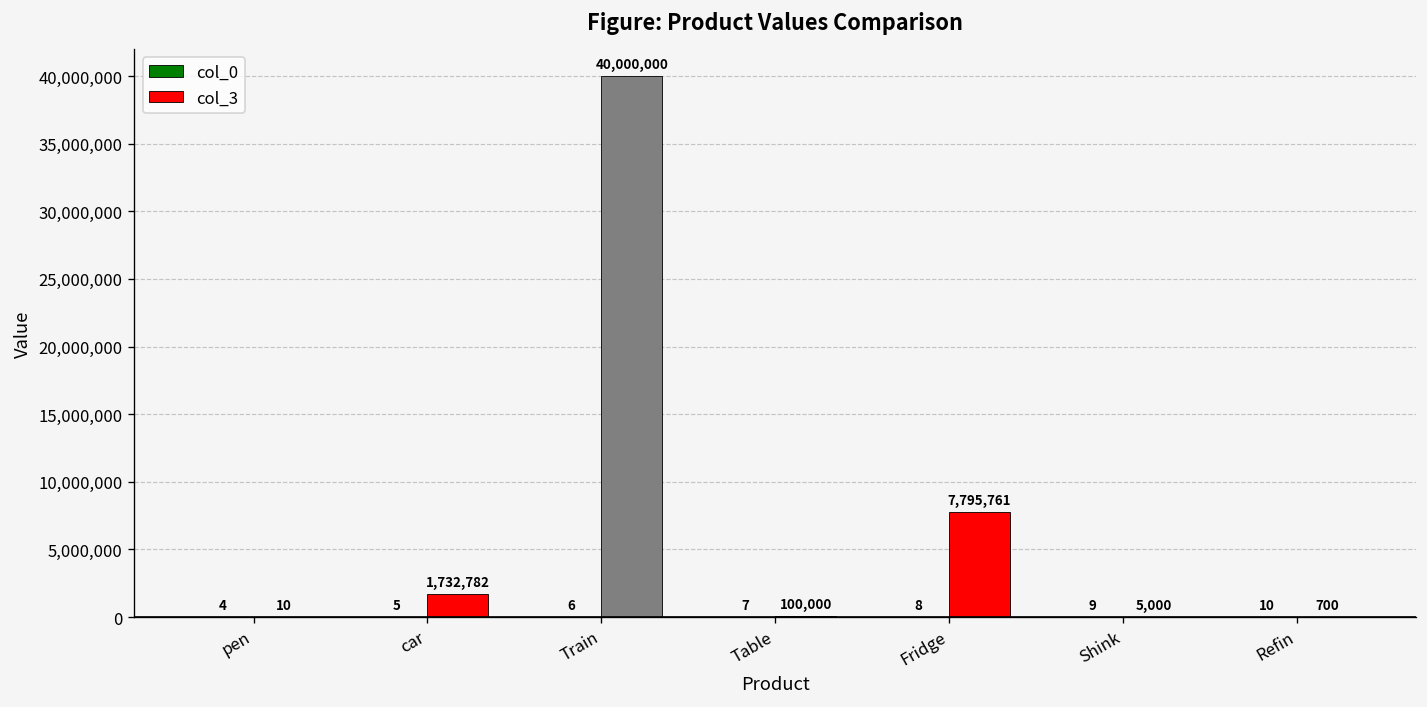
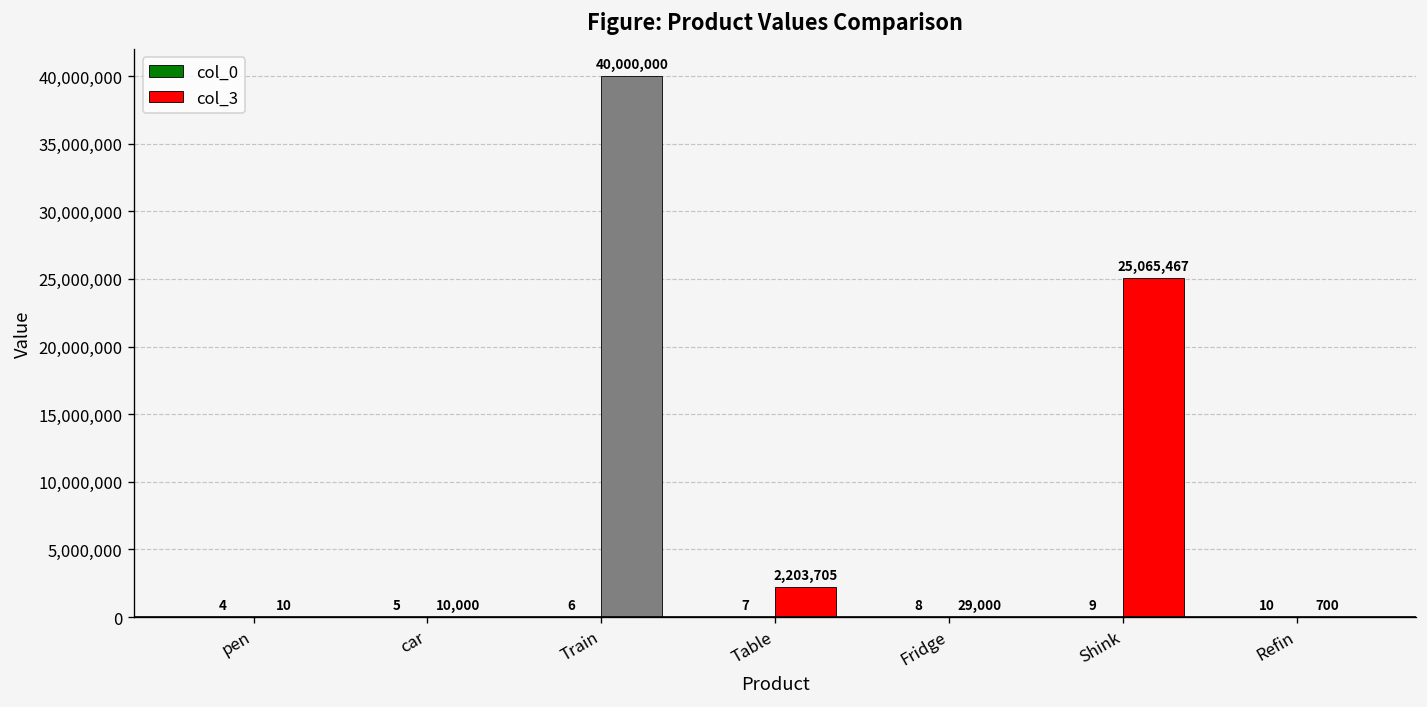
  {
    "col_0": {
      "pen": "4",
      "car": "5",
      "Train": "6",
      "Table": "7",
      "Fridge": "8",
      "Shink": "9",
      "Refin": "10"
    },
    "col_3": {
      "pen": "10",
-     "car": "1,732,782",
+     "car": "10,000",
      "Train": "40,000,000",
-     "Table": "100,000",
-     "Fridge": "7,795,761",
-     "Shink": "5,000",
+     "Table": "2,203,705",
+     "Fridge": "29,000",
+     "Shink": "25,065,467",
      "Refin": "700"
    }
  }
